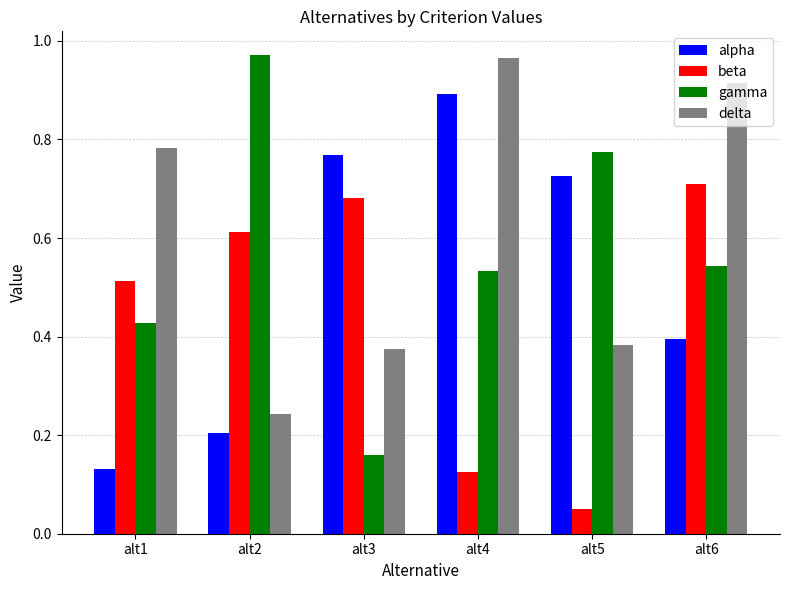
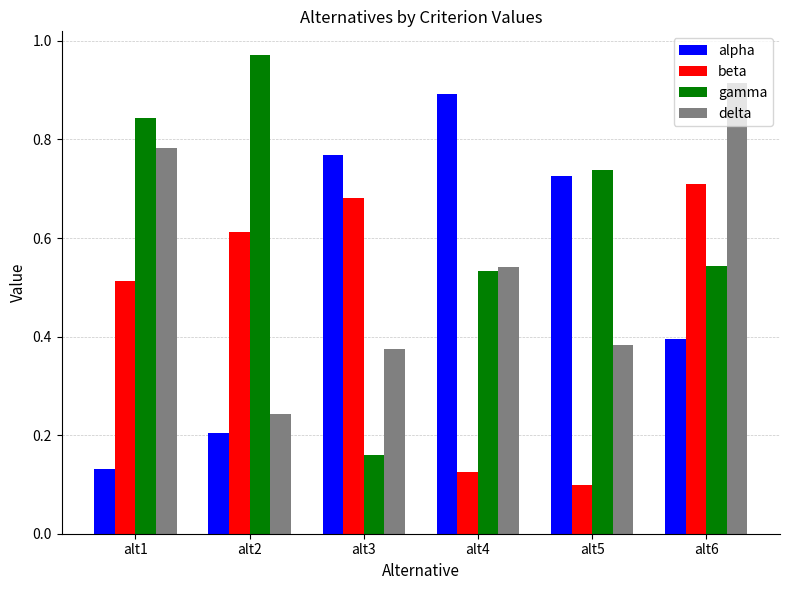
  {
    "alpha": {
      "alt1": 0.13,
      "alt2": 0.20,
      "alt3": 0.77,
      "alt4": 0.89,
      "alt5": 0.73,
      "alt6": 0.40
    },
    "beta": {
      "alt1": 0.51,
      "alt2": 0.61,
      "alt3": 0.68,
      "alt4": 0.13,
-     "alt5": 0.05,
+     "alt5": 0.10,
      "alt6": 0.71
    },
    "gamma": {
-     "alt1": 0.43,
+     "alt1": 0.84,
      "alt2": 0.97,
      "alt3": 0.16,
      "alt4": 0.53,
-     "alt5": 0.77,
+     "alt5": 0.74,
      "alt6": 0.54
    },
    "delta": {
      "alt1": 0.78,
      "alt2": 0.24,
      "alt3": 0.37,
-     "alt4": 0.97,
+     "alt4": 0.54,
      "alt5": 0.38
    }
  }
